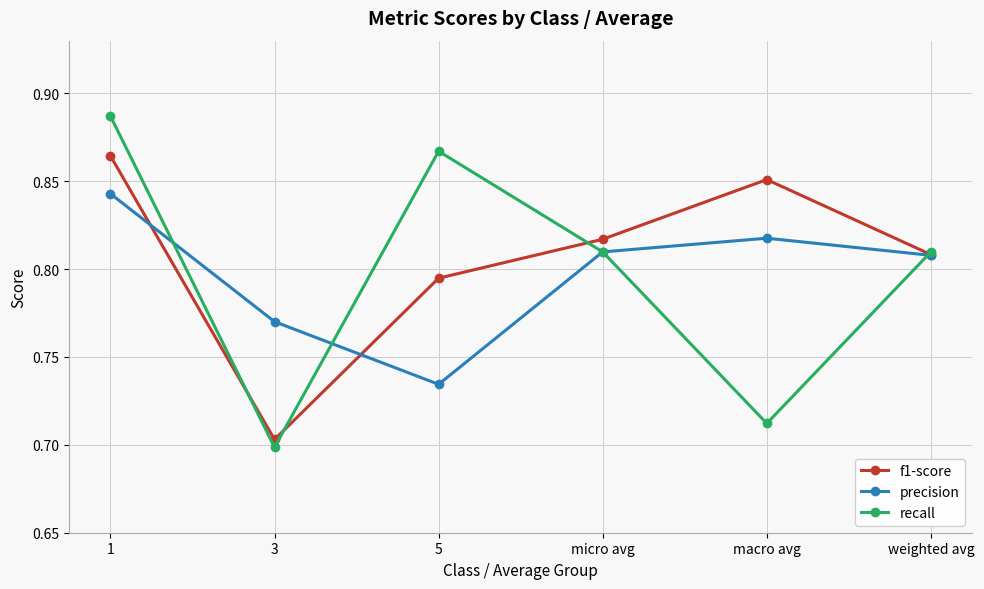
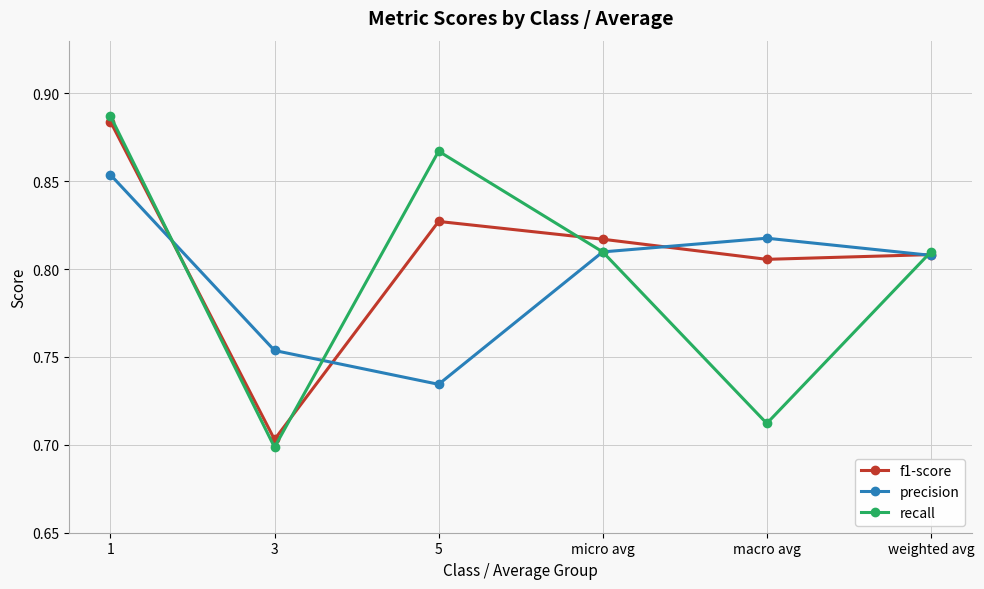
  {
    "f1-score": {
-     "1": 0.864,
+     "1": 0.884,
      "3": 0.703,
-     "5": 0.795,
+     "5": 0.827,
      "micro avg": 0.817,
-     "macro avg": 0.851
+     "macro avg": 0.806
    },
    "precision": {
-     "1": 0.843,
-     "3": 0.770,
+     "1": 0.854,
+     "3": 0.754,
      "5": 0.734,
      "macro avg": 0.818
    },
    "recall": {
      "1": 0.887,
      "3": 0.699,
      "5": 0.867,
      "macro avg": 0.712,
      "weighted avg": 0.810
    }
  }
